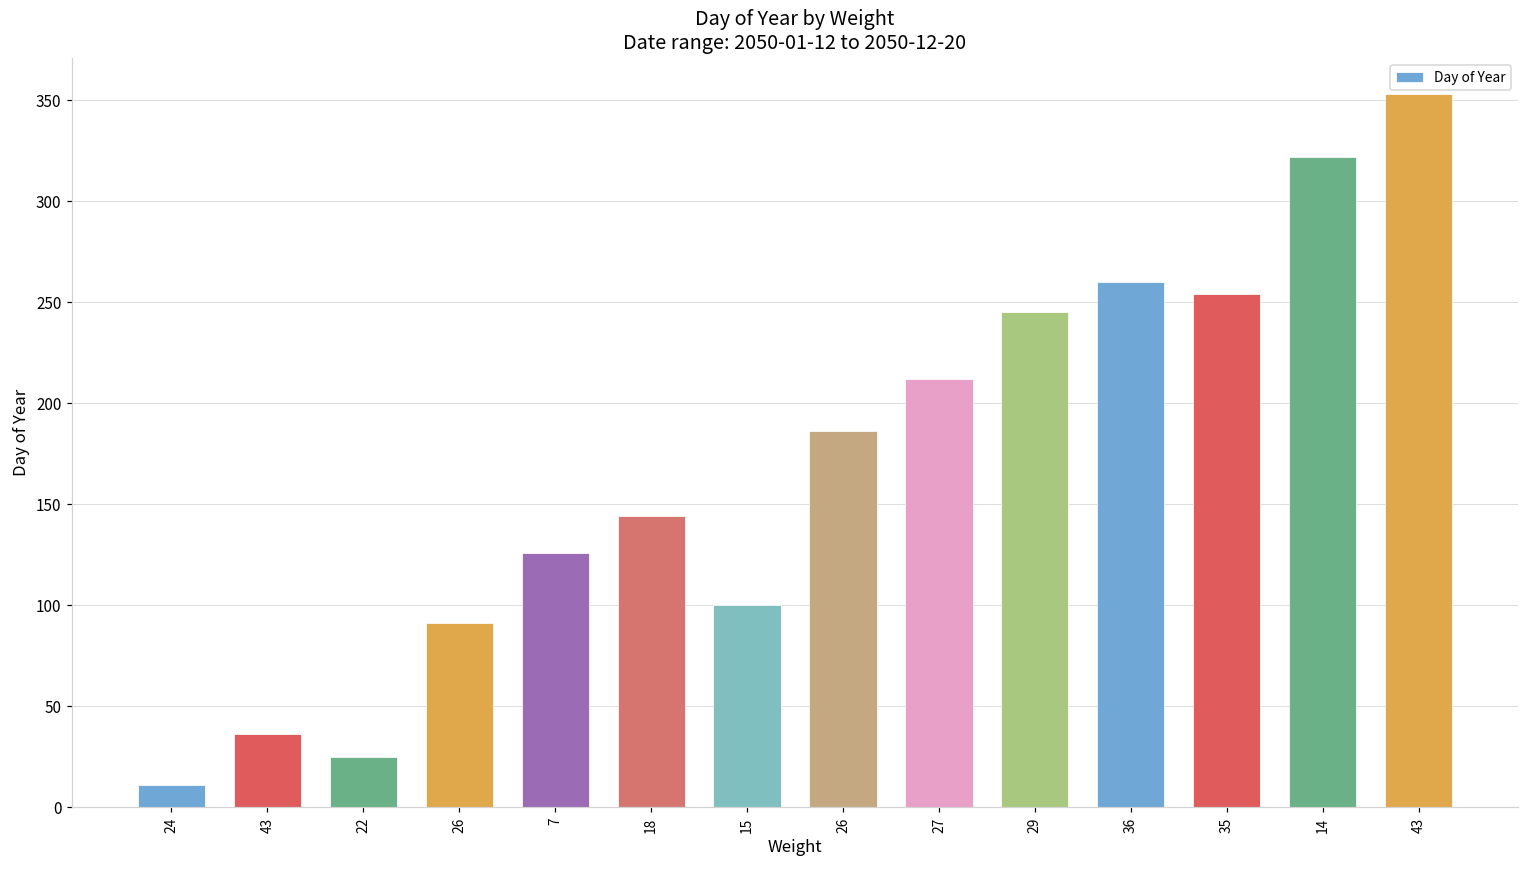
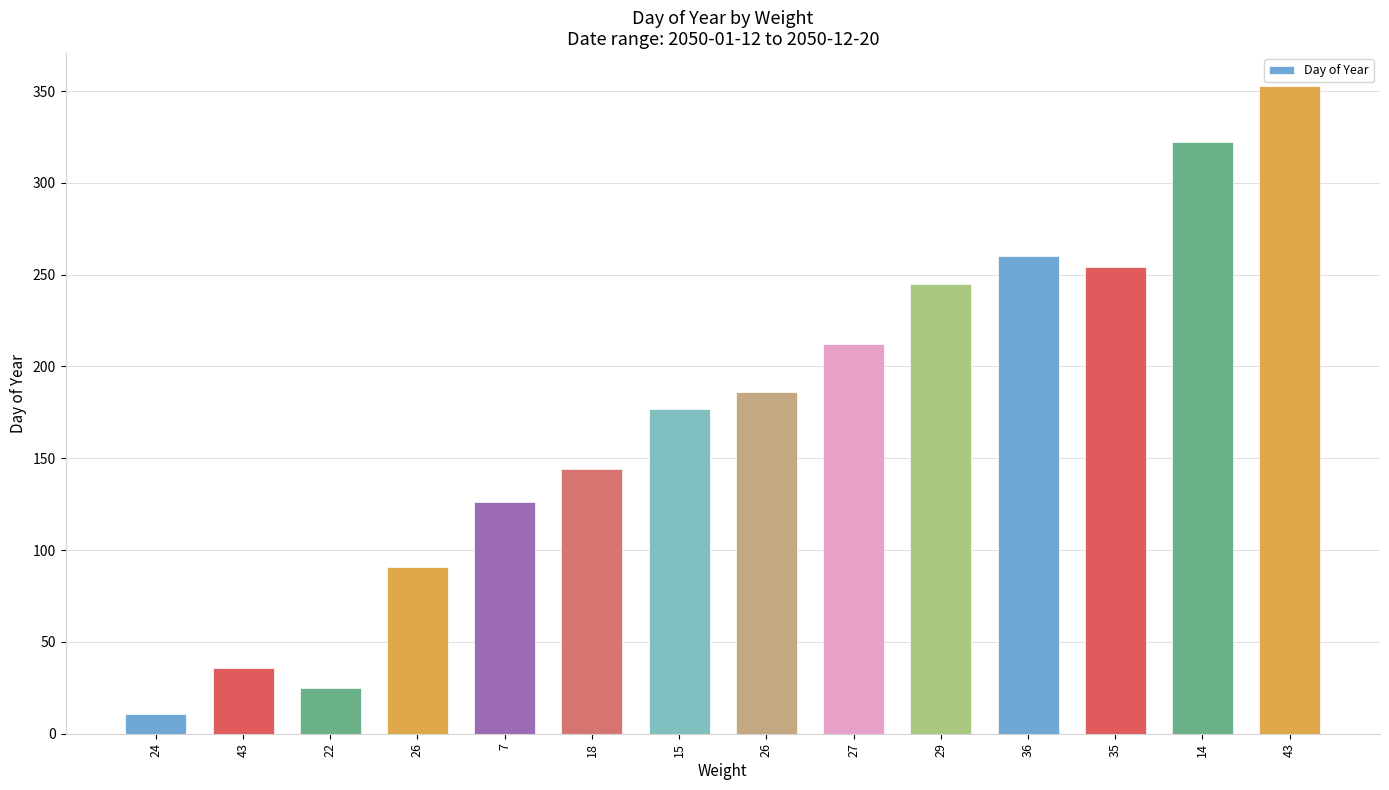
  {
    "24": 11,
    "22": 25,
    "7": 126,
    "18": 144,
-   "15": 100,
+   "15": 177,
    "27": 212,
    "29": 245,
    "36": 260,
    "35": 254,
    "14": 322
  }
